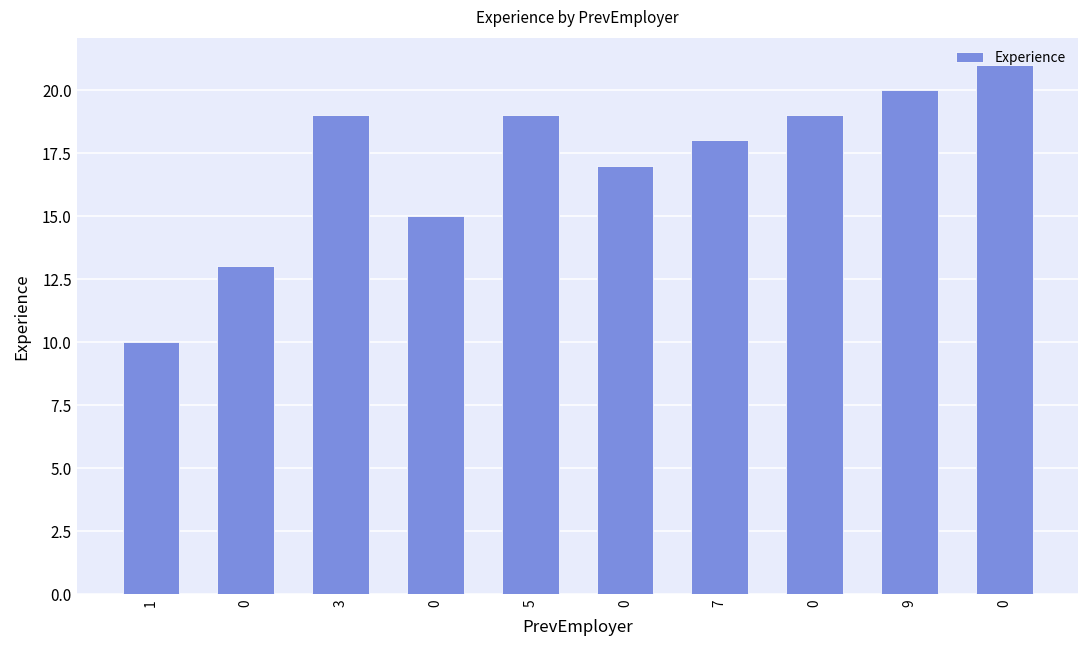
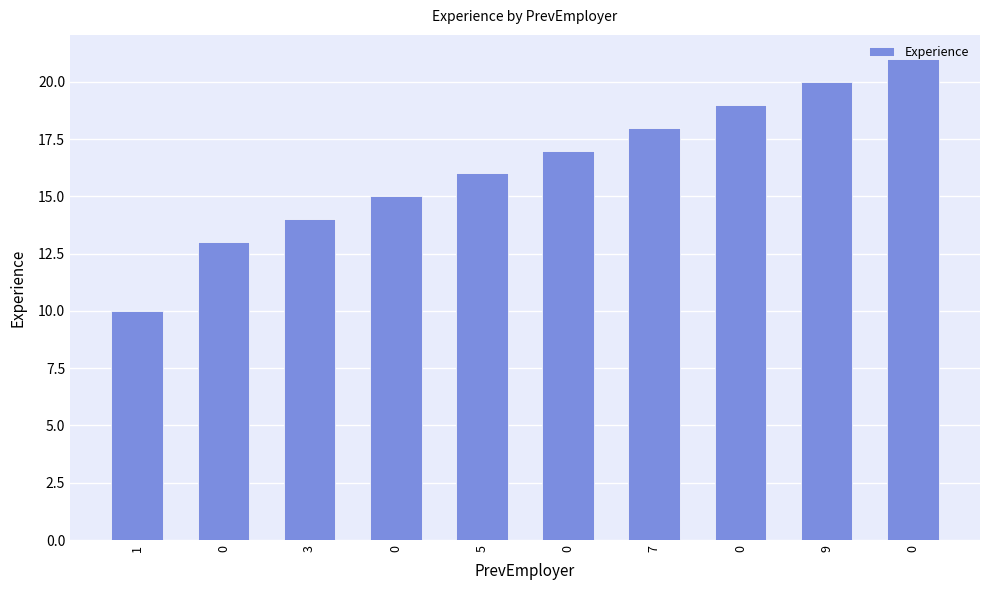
  {
    "1": 10,
-   "3": 19,
-   "5": 19,
+   "3": 14,
+   "5": 16,
    "7": 18,
    "9": 20
  }
